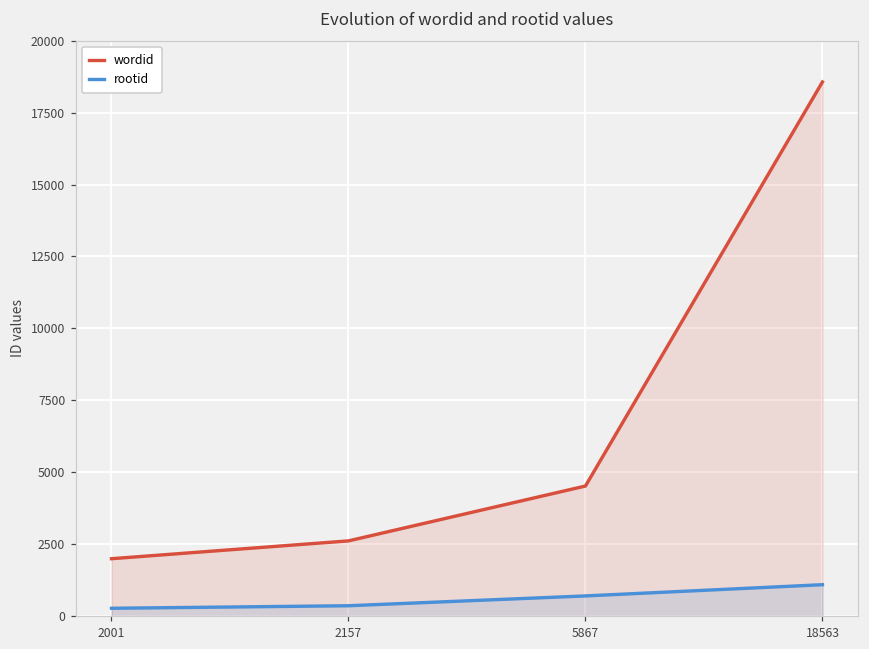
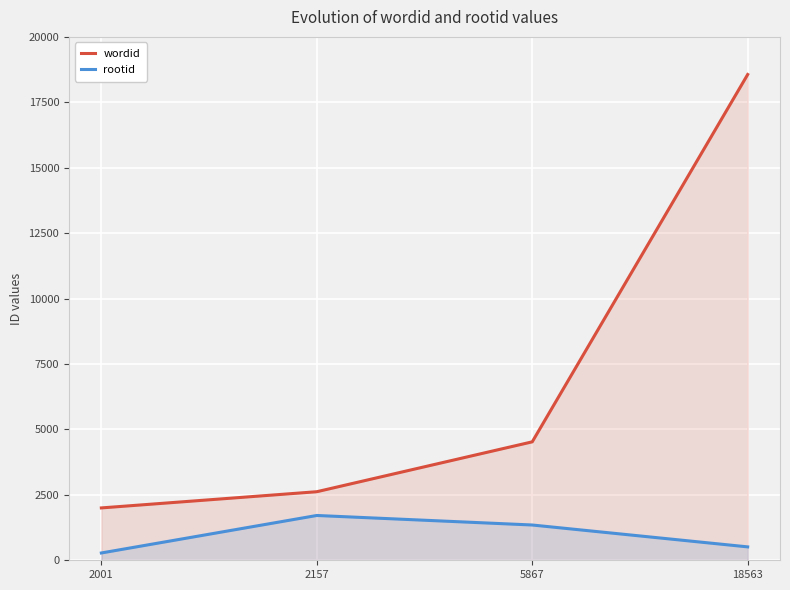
  {
    "wordid": {
      "2001": 2000,
      "2157": 2600,
      "5867": 4500,
      "18563": 18600
    },
    "rootid": {
      "2001": 300,
-     "2157": 400,
-     "5867": 700,
-     "18563": 1100
+     "2157": 1700,
+     "5867": 1300,
+     "18563": 500
    }
  }
